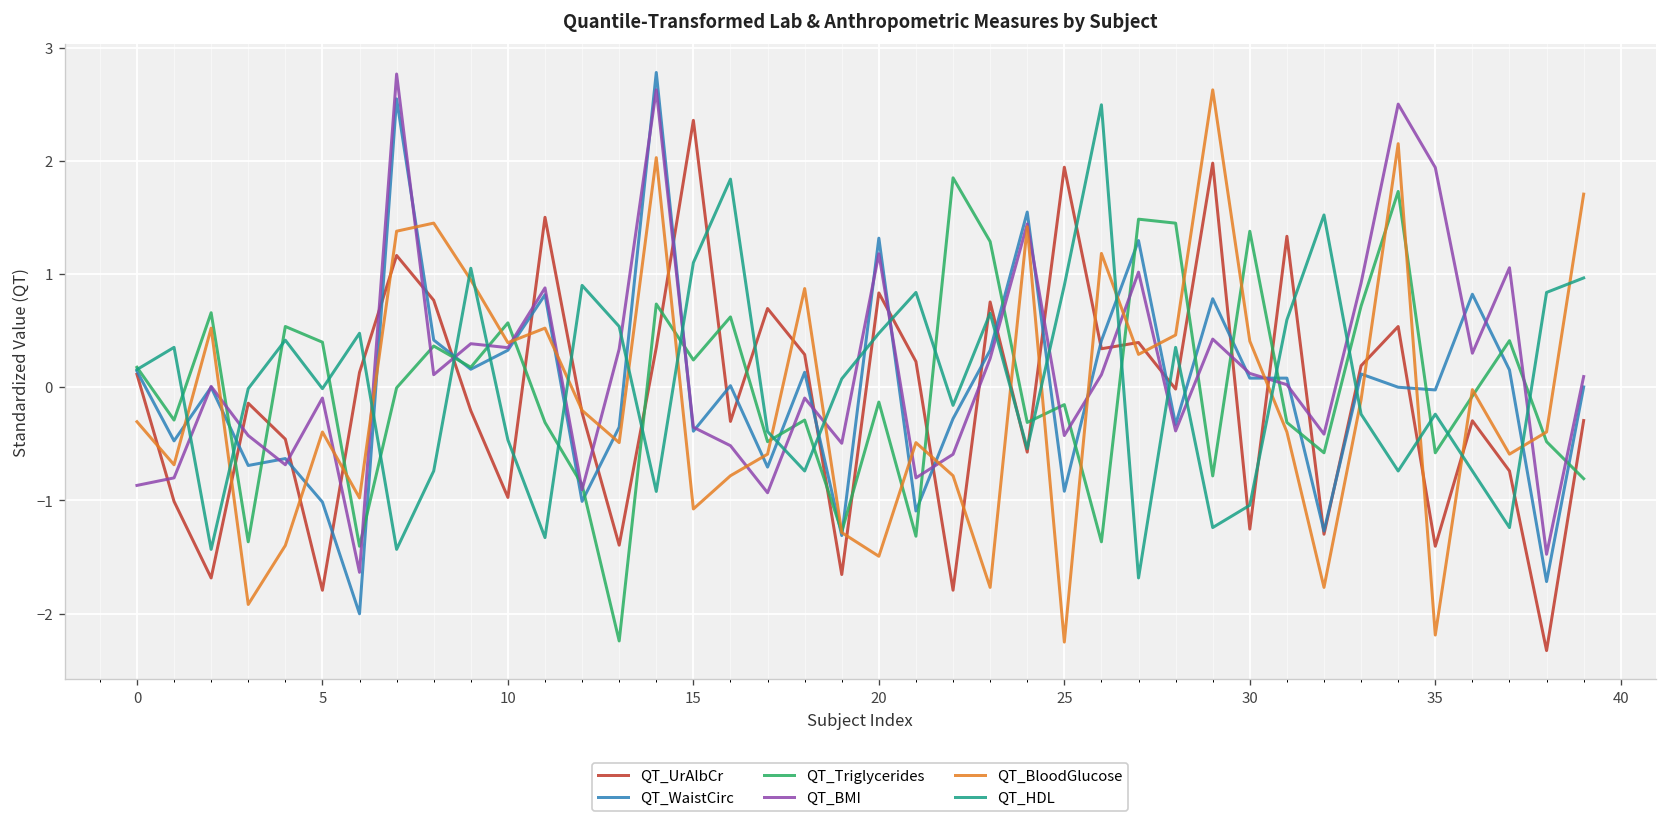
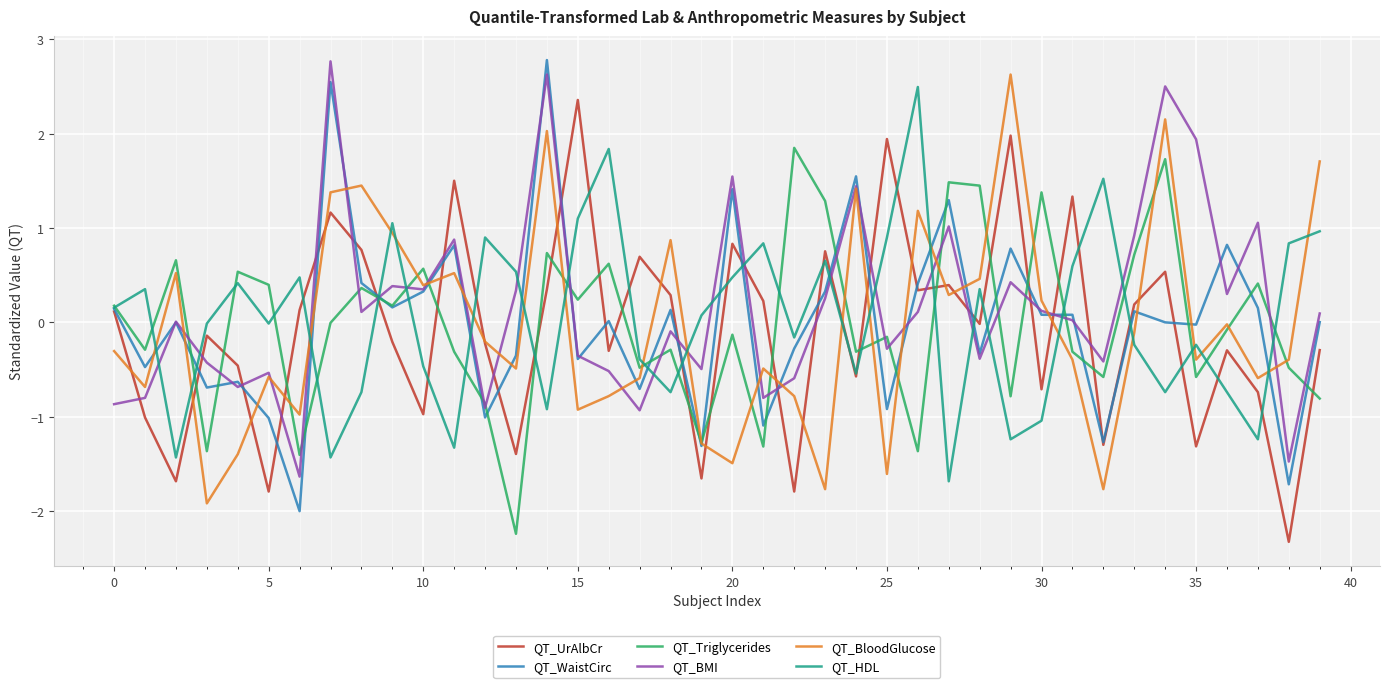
  {
    "QT_UrAlbCr": {
      "0": 0.1,
      "5": -1.8,
      "10": -1.0,
      "15": 2.4,
      "20": 0.8,
      "25": 1.9,
-     "30": -1.3,
-     "35": -1.4
+     "30": -0.7,
+     "35": -1.3
    },
    "QT_WaistCirc": {
      "5": -1.0,
      "15": -0.4,
-     "20": 1.3,
+     "20": 1.4,
      "25": -0.9,
      "30": 0.1,
      "35": 0.0
    },
    "QT_BMI": {
      "0": -0.9,
-     "5": -0.1,
+     "5": -0.5,
      "15": -0.4,
-     "20": 1.2,
-     "25": -0.4,
+     "20": 1.5,
+     "25": -0.3,
      "30": 0.1,
      "35": 1.9
    },
    "QT_BloodGlucose": {
      "0": -0.3,
-     "5": -0.4,
+     "5": -0.6,
      "10": 0.4,
-     "15": -1.1,
+     "15": -0.9,
      "20": -1.5,
-     "25": -2.3,
-     "30": 0.4,
-     "35": -2.2
+     "25": -1.6,
+     "30": 0.2,
+     "35": -0.4
    }
  }
